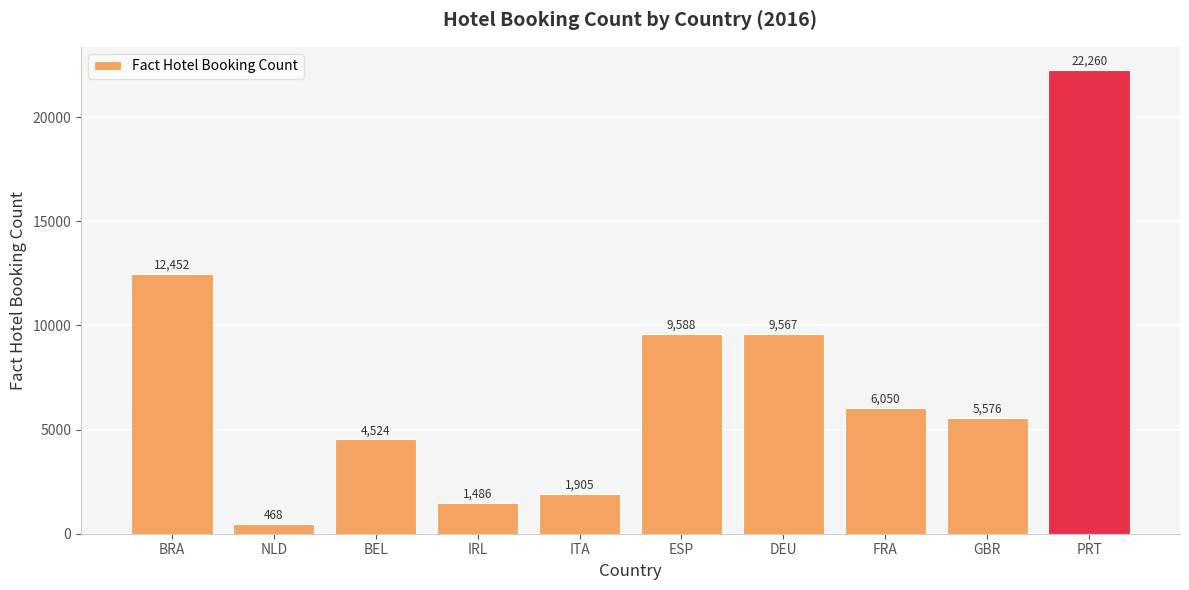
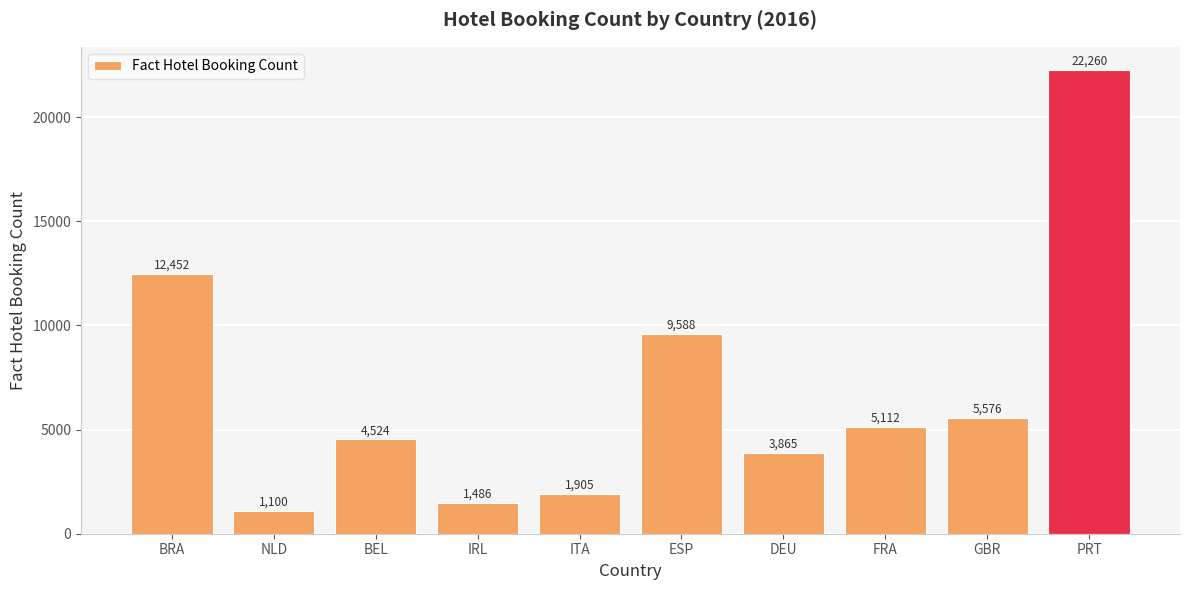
  {
    "BRA": "12,452",
-   "NLD": "468",
+   "NLD": "1,100",
    "BEL": "4,524",
    "IRL": "1,486",
    "ITA": "1,905",
    "ESP": "9,588",
-   "DEU": "9,567",
-   "FRA": "6,050",
+   "DEU": "3,865",
+   "FRA": "5,112",
    "GBR": "5,576",
    "PRT": "22,260"
  }
